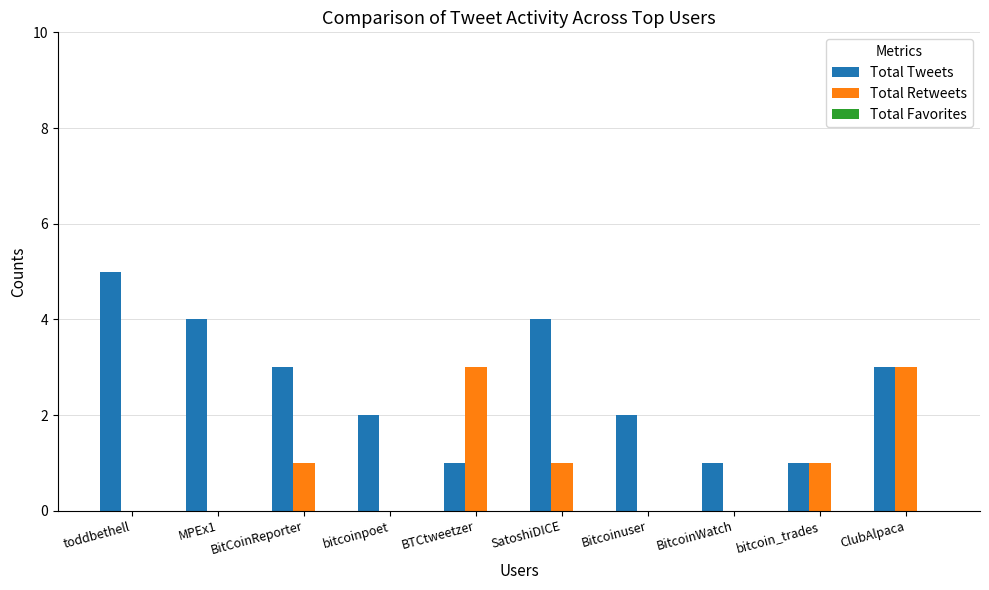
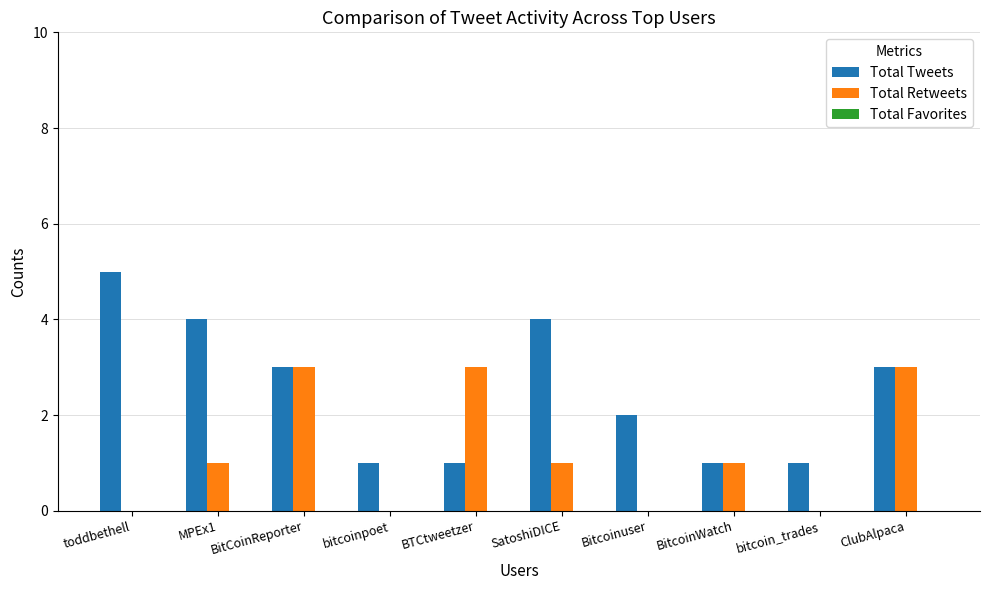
  {
    "Total Tweets": {
      "toddbethell": 5,
      "MPEx1": 4,
      "BitCoinReporter": 3,
-     "bitcoinpoet": 2,
+     "bitcoinpoet": 1,
      "BTCtweetzer": 1,
      "SatoshiDICE": 4,
      "Bitcoinuser": 2,
      "BitcoinWatch": 1,
      "bitcoin_trades": 1,
      "ClubAlpaca": 3
    },
    "Total Retweets": {
      "toddbethell": 0,
-     "MPEx1": 0,
-     "BitCoinReporter": 1,
+     "MPEx1": 1,
+     "BitCoinReporter": 3,
      "bitcoinpoet": 0,
      "BTCtweetzer": 3,
      "SatoshiDICE": 1,
      "Bitcoinuser": 0,
-     "BitcoinWatch": 0,
-     "bitcoin_trades": 1,
+     "BitcoinWatch": 1,
+     "bitcoin_trades": 0,
      "ClubAlpaca": 3
    },
    "Total Favorites": {
      "toddbethell": 0,
      "MPEx1": 0,
      "BitCoinReporter": 0,
      "bitcoinpoet": 0,
      "BTCtweetzer": 0,
      "SatoshiDICE": 0,
      "Bitcoinuser": 0,
      "BitcoinWatch": 0,
      "bitcoin_trades": 0,
      "ClubAlpaca": 0
    }
  }
